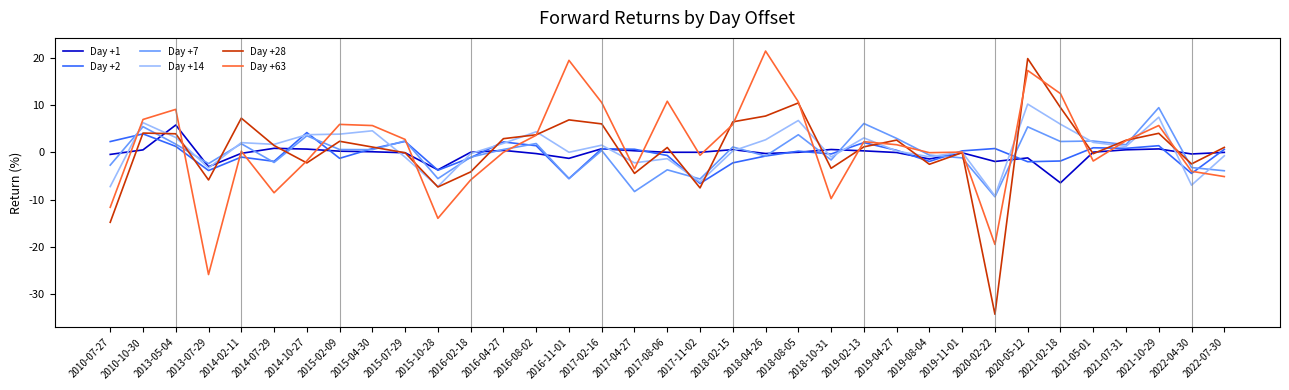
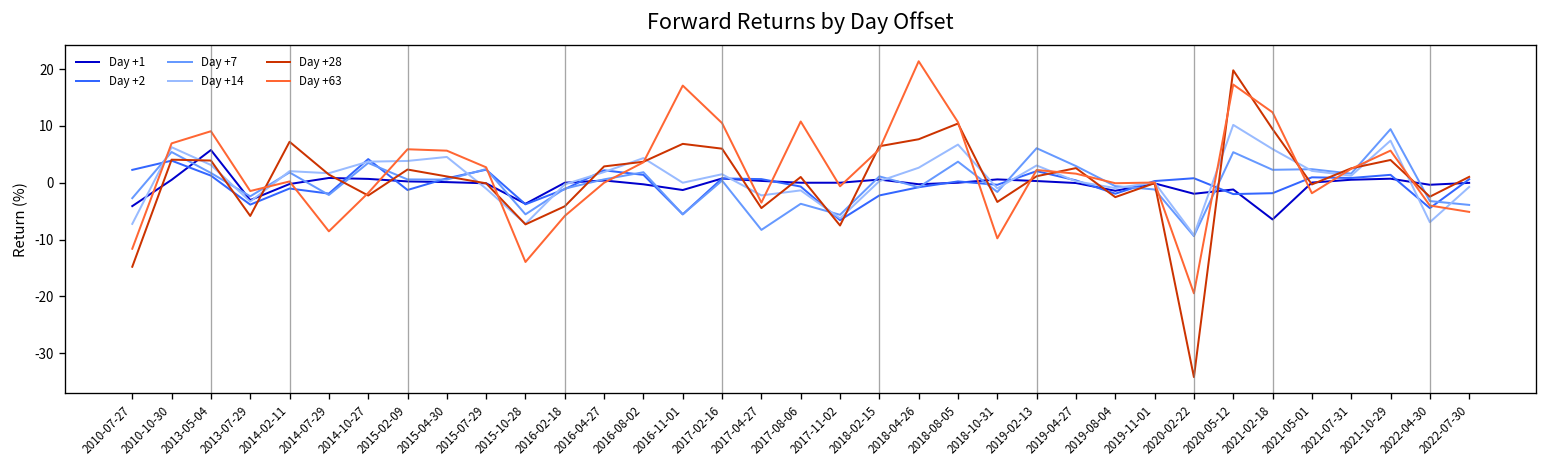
  {
    "Day +1": {
-     "2010-07-27": 0,
+     "2010-07-27": -4,
      "2010-10-30": 1,
      "2013-05-04": 6,
      "2014-07-29": 1,
      "2014-10-27": 1,
      "2016-08-02": 0,
      "2016-11-01": -1,
      "2017-08-06": 0,
      "2017-11-02": 0,
      "2018-10-31": 1,
      "2019-02-13": 0,
      "2020-02-22": -2,
      "2020-05-12": -1,
      "2021-02-18": -6,
      "2021-10-29": 1,
      "2022-04-30": 0,
      "2022-07-30": 0
    },
    "Day +2": {
      "2010-07-27": 2,
      "2014-02-11": -1,
      "2015-02-09": -1,
      "2017-08-06": -1,
      "2018-02-15": -2,
      "2018-10-31": 0,
      "2020-02-22": 1,
      "2020-05-12": -2,
      "2021-02-18": -2,
      "2021-05-01": 1,
      "2021-10-29": 1
    },
    "Day +7": {
      "2010-07-27": -3,
      "2010-10-30": 5,
      "2013-07-29": -2,
      "2015-10-28": -6,
      "2017-04-27": -8,
      "2017-08-06": -4,
      "2017-11-02": -6,
      "2018-02-15": 1,
      "2018-08-05": 4,
      "2018-10-31": -2,
      "2019-02-13": 6,
      "2019-11-01": -1,
      "2020-05-12": 5,
      "2021-02-18": 2,
      "2021-10-29": 9,
      "2022-04-30": -3,
      "2022-07-30": -4
    },
    "Day +14": {
      "2010-07-27": -7,
      "2010-10-30": 6,
      "2013-05-04": 3,
      "2015-02-09": 4,
      "2015-04-30": 5,
      "2015-07-29": -1,
      "2016-08-02": 4,
      "2016-11-01": 0,
      "2017-02-16": 1,
      "2017-04-27": -2,
      "2017-08-06": -1,
      "2018-04-26": 3,
      "2018-08-05": 7,
      "2018-10-31": -1,
      "2019-02-13": 3,
      "2020-05-12": 10,
      "2021-02-18": 6,
      "2021-10-29": 7,
      "2022-04-30": -7,
      "2022-07-30": -1
    },
    "Day +28": {
      "2010-07-27": -15,
      "2013-05-04": 4,
      "2013-07-29": -6,
      "2014-02-11": 7,
      "2015-02-09": 2,
      "2016-02-18": -4,
      "2016-04-27": 3,
      "2016-11-01": 7,
      "2017-02-16": 6,
      "2017-04-27": -4,
      "2017-08-06": 1,
      "2017-11-02": -8,
      "2018-02-15": 6,
      "2018-04-26": 8,
      "2018-10-31": -3,
      "2019-02-13": 1,
      "2019-08-04": -3,
      "2020-02-22": -34,
      "2020-05-12": 20,
      "2021-02-18": 9,
      "2021-10-29": 4,
      "2022-04-30": -2
    },
    "Day +63": {
      "2010-07-27": -12,
      "2010-10-30": 7,
      "2013-05-04": 9,
-     "2013-07-29": -26,
+     "2013-07-29": -1,
      "2014-07-29": -9,
      "2015-02-09": 6,
      "2015-04-30": 6,
      "2015-10-28": -14,
      "2016-02-18": -6,
-     "2016-11-01": 19,
+     "2016-11-01": 17,
      "2017-02-16": 10,
      "2017-04-27": -4,
      "2017-08-06": 11,
      "2017-11-02": -1,
      "2018-02-15": 6,
      "2018-04-26": 21,
      "2018-10-31": -10,
      "2019-04-27": 2,
      "2020-02-22": -19,
      "2020-05-12": 17,
      "2021-02-18": 12,
      "2021-05-01": -2,
      "2021-10-29": 6,
      "2022-07-30": -5
    }
  }
